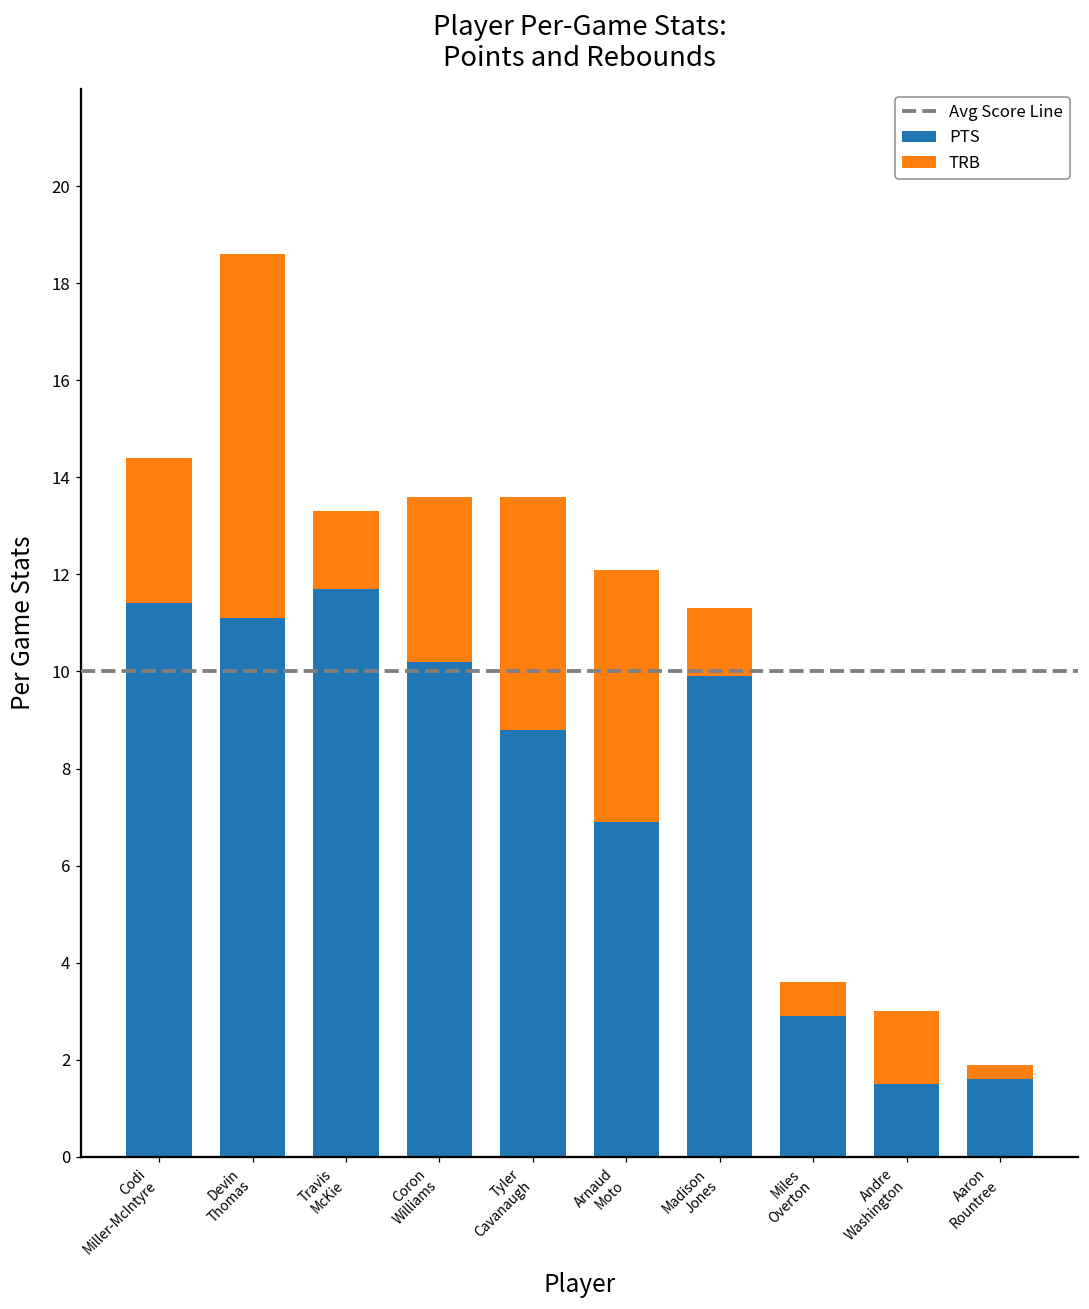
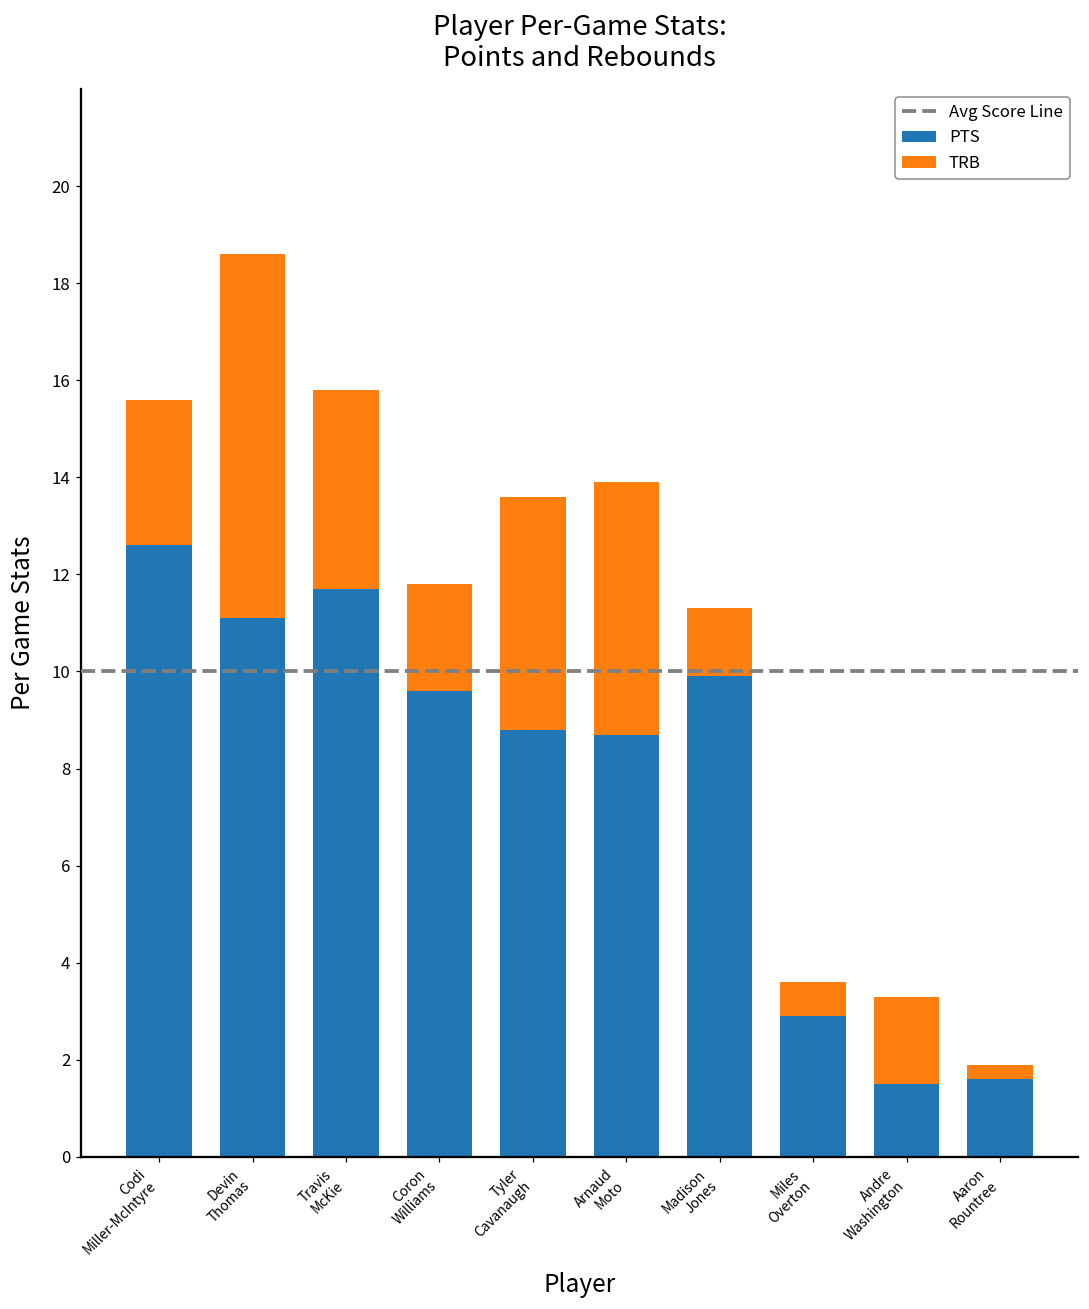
  {
    "PTS": {
-     "Codi Miller-McIntyre": 11.4,
+     "Codi Miller-McIntyre": 12.6,
      "Devin Thomas": 11.1,
      "Travis McKie": 11.7,
-     "Coron Williams": 10.2,
+     "Coron Williams": 9.6,
      "Tyler Cavanaugh": 8.8,
-     "Arnaud Moto": 6.9,
+     "Arnaud Moto": 8.7,
      "Madison Jones": 9.9,
      "Miles Overton": 2.9,
      "Andre Washington": 1.5,
      "Aaron Rountree": 1.6
    },
    "TRB": {
      "Codi Miller-McIntyre": 3.0,
      "Devin Thomas": 7.5,
-     "Travis McKie": 1.6,
-     "Coron Williams": 3.4,
+     "Travis McKie": 4.1,
+     "Coron Williams": 2.2,
      "Tyler Cavanaugh": 4.8,
      "Arnaud Moto": 5.2,
      "Madison Jones": 1.4,
      "Miles Overton": 0.7,
-     "Andre Washington": 1.5,
+     "Andre Washington": 1.8,
      "Aaron Rountree": 0.3
    }
  }
